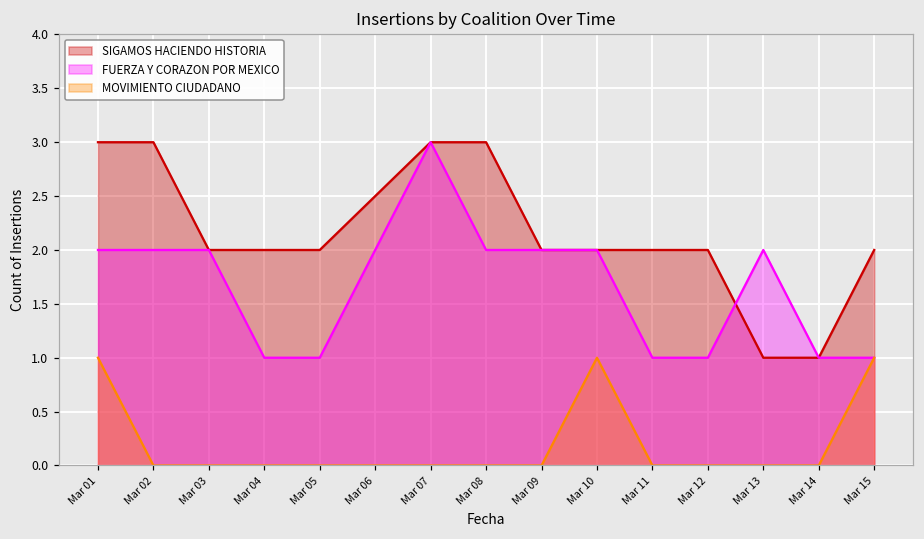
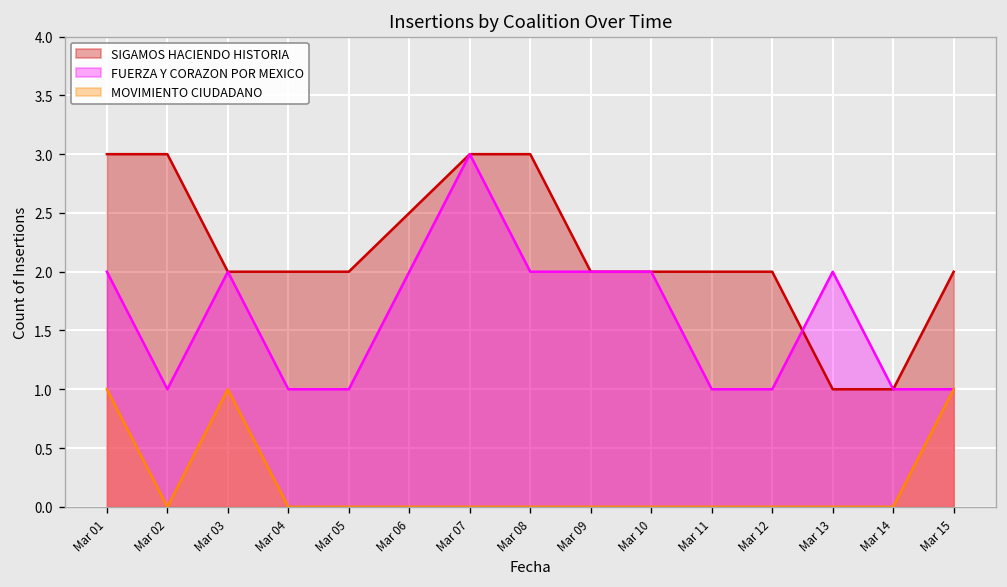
  {
    "SIGAMOS HACIENDO HISTORIA": {
      "Mar 01": 3,
      "Mar 02": 3,
      "Mar 04": 2,
      "Mar 05": 2,
      "Mar 08": 3,
      "Mar 11": 2,
      "Mar 12": 2,
      "Mar 13": 1,
      "Mar 15": 2
    },
    "FUERZA Y CORAZON POR MEXICO": {
      "Mar 01": 2,
-     "Mar 02": 2,
+     "Mar 02": 1,
      "Mar 04": 1,
      "Mar 05": 1,
      "Mar 08": 2,
      "Mar 11": 1,
      "Mar 12": 1,
      "Mar 13": 2
    },
    "MOVIMIENTO CIUDADANO": {
      "Mar 01": 1,
      "Mar 02": 0,
-     "Mar 03": 0,
+     "Mar 03": 1,
      "Mar 04": 0,
      "Mar 05": 0,
      "Mar 07": 0,
      "Mar 08": 0,
      "Mar 09": 0,
-     "Mar 10": 1,
+     "Mar 10": 0,
      "Mar 11": 0,
      "Mar 12": 0,
      "Mar 13": 0,
      "Mar 14": 0
    }
  }
